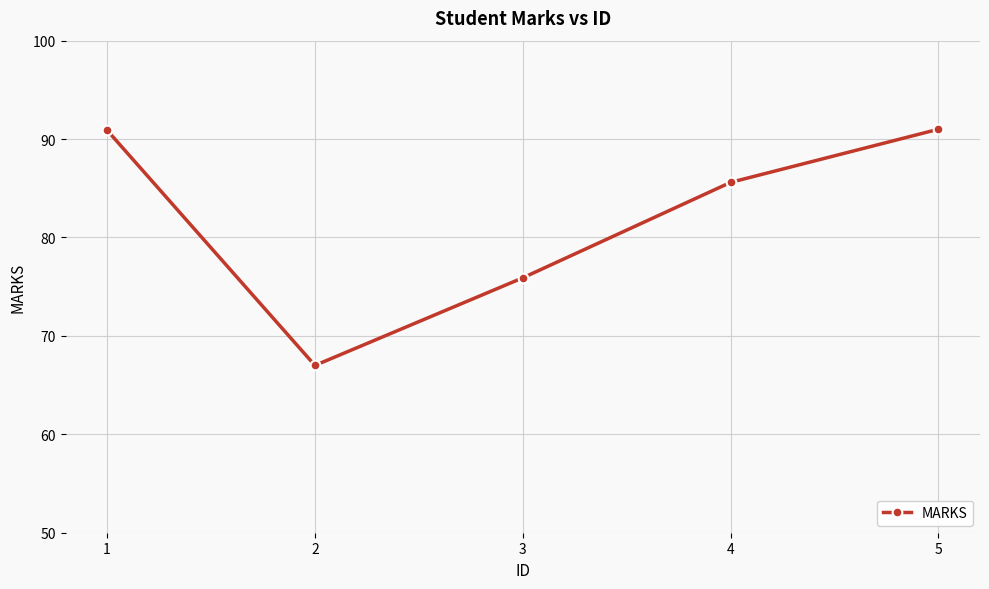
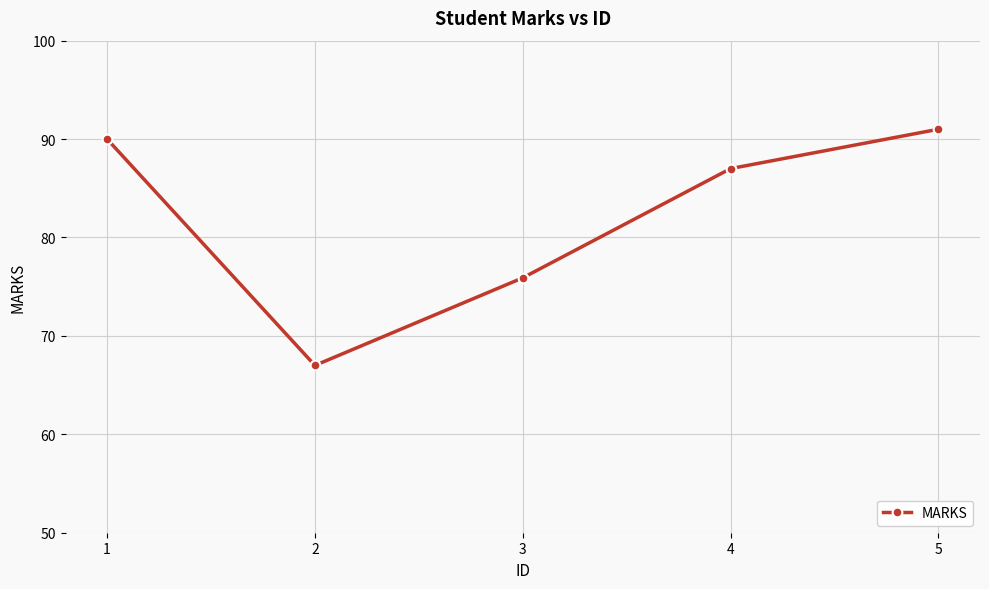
  {
-   "1": 91,
+   "1": 90,
    "2": 67,
    "3": 76,
-   "4": 86,
+   "4": 87,
    "5": 91
  }
